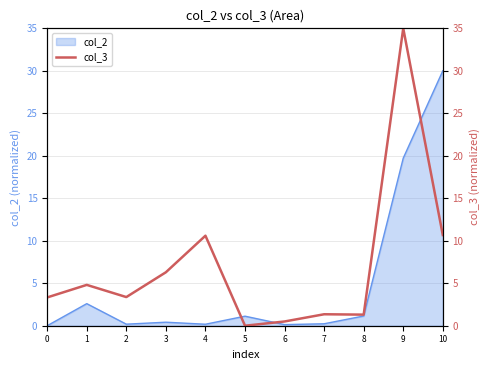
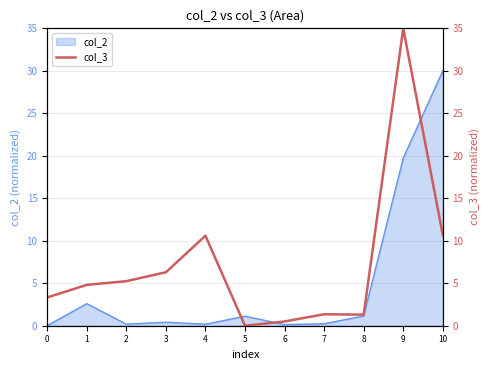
  {
    "col_2": {
      "0": 0,
      "1": 3,
      "2": 0,
      "3": 0,
      "4": 0,
      "5": 1,
      "6": 0,
      "7": 0,
      "8": 1,
      "9": 20,
      "10": 30
    },
    "col_3": {
      "0": 3,
      "1": 5,
-     "2": 3,
+     "2": 5,
      "3": 6,
      "4": 11,
      "5": 0,
      "6": 0,
      "7": 1,
      "8": 1,
      "9": 35,
      "10": 11
    }
  }
